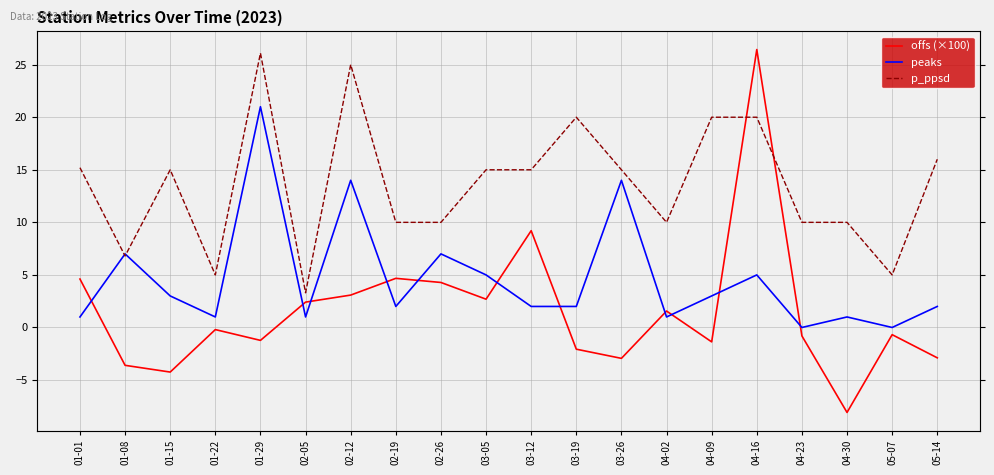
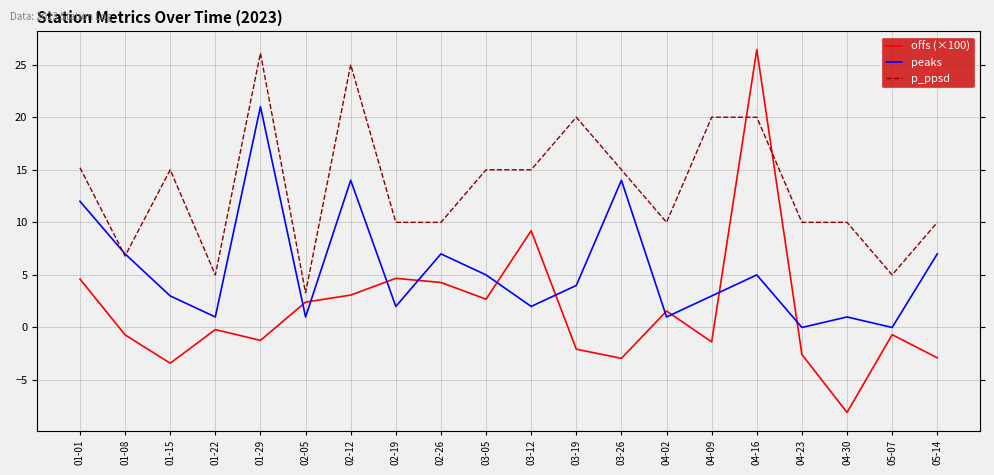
  {
    "offs (×100)": {
      "01-01": 4.6,
-     "01-08": -3.6,
-     "01-15": -4.2,
+     "01-08": -0.7,
+     "01-15": -3.4,
      "01-22": -0.2,
      "01-29": -1.2,
      "02-05": 2.4,
      "02-12": 3.1,
      "02-19": 4.7,
      "02-26": 4.3,
      "03-05": 2.7,
      "03-12": 9.2,
      "03-19": -2.1,
      "03-26": -2.9,
      "04-02": 1.6,
      "04-09": -1.4,
      "04-16": 26.4,
-     "04-23": -0.8,
+     "04-23": -2.6,
      "04-30": -8.1,
      "05-07": -0.7,
      "05-14": -2.9
    },
    "peaks": {
-     "01-01": 1,
+     "01-01": 12,
      "01-15": 3,
      "01-22": 1,
      "01-29": 21,
      "02-05": 1,
      "02-12": 14,
      "02-19": 2,
      "02-26": 7,
      "03-05": 5,
      "03-12": 2,
-     "03-19": 2,
+     "03-19": 4,
      "03-26": 14,
      "04-02": 1,
      "04-09": 3,
      "04-16": 5,
      "04-23": 0,
      "04-30": 1,
      "05-07": 0,
-     "05-14": 2
+     "05-14": 7
    },
    "p_ppsd": {
      "01-01": 15,
      "01-15": 15,
      "01-22": 5,
      "01-29": 26,
      "02-05": 3.3,
      "02-12": 25,
      "02-19": 10,
      "02-26": 10,
      "03-05": 15,
      "03-12": 15,
      "03-19": 20,
      "03-26": 15,
      "04-02": 10,
      "04-09": 20,
      "04-16": 20,
      "04-23": 10,
      "04-30": 10,
      "05-07": 5,
-     "05-14": 16
+     "05-14": 10
    }
  }
